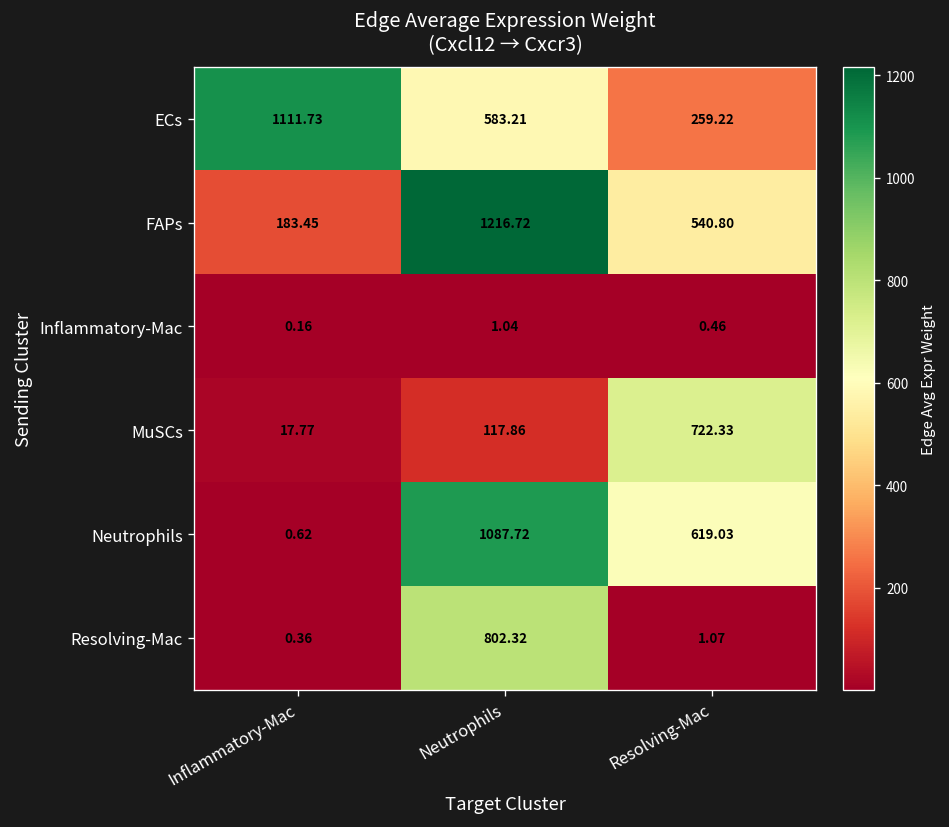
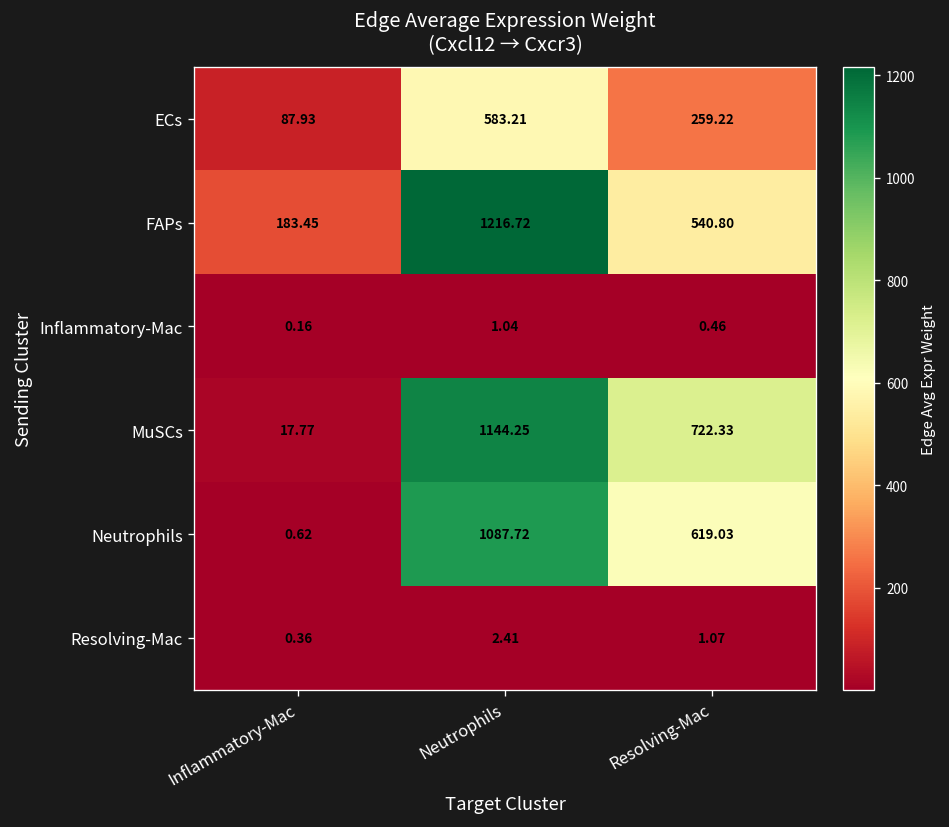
  {
    "ECs": {
-     "Inflammatory-Mac": 1111.73,
+     "Inflammatory-Mac": 87.93,
      "Neutrophils": 583.21,
      "Resolving-Mac": 259.22
    },
    "FAPs": {
      "Inflammatory-Mac": 183.45,
      "Neutrophils": 1216.72,
      "Resolving-Mac": 540.80
    },
    "Inflammatory-Mac": {
      "Inflammatory-Mac": 0.16,
      "Neutrophils": 1.04,
      "Resolving-Mac": 0.46
    },
    "MuSCs": {
      "Inflammatory-Mac": 17.77,
-     "Neutrophils": 117.86,
+     "Neutrophils": 1144.25,
      "Resolving-Mac": 722.33
    },
    "Neutrophils": {
      "Inflammatory-Mac": 0.62,
      "Neutrophils": 1087.72,
      "Resolving-Mac": 619.03
    },
    "Resolving-Mac": {
      "Inflammatory-Mac": 0.36,
-     "Neutrophils": 802.32,
+     "Neutrophils": 2.41,
      "Resolving-Mac": 1.07
    }
  }
